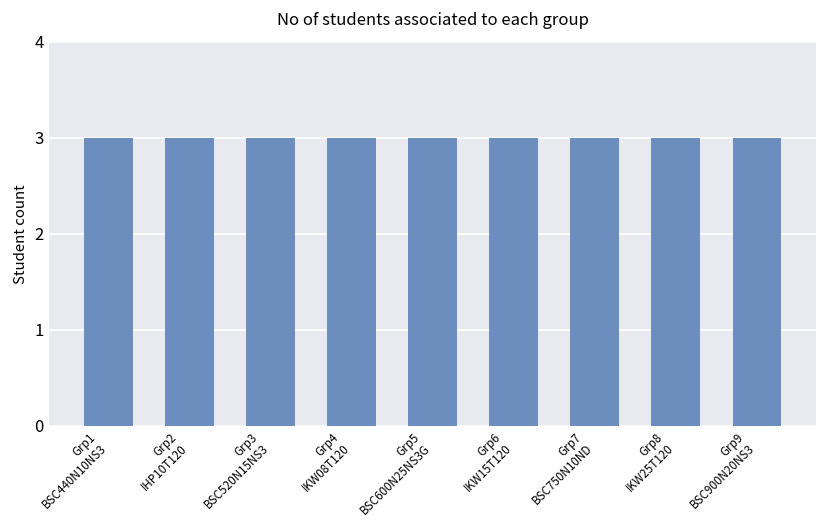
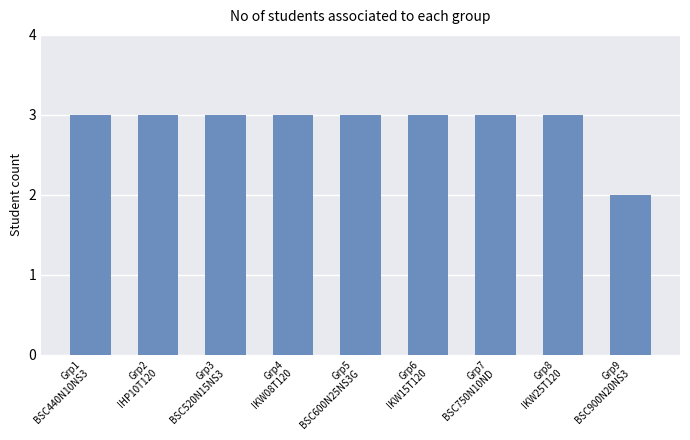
  {
    "Grp1 BSC440N10NS3": 3,
    "Grp2 IHP10T120": 3,
    "Grp3 BSC520N15NS3": 3,
    "Grp4 IKW08T120": 3,
    "Grp5 BSC600N25NS3G": 3,
    "Grp6 IKW15T120": 3,
    "Grp7 BSC750N10ND": 3,
    "Grp8 IKW25T120": 3,
-   "Grp9 BSC900N20NS3": 3
+   "Grp9 BSC900N20NS3": 2
  }
